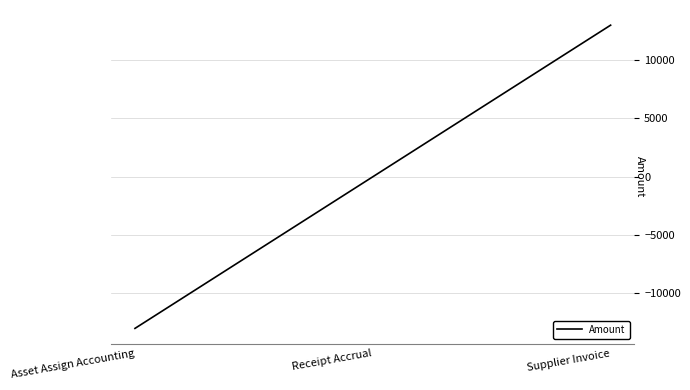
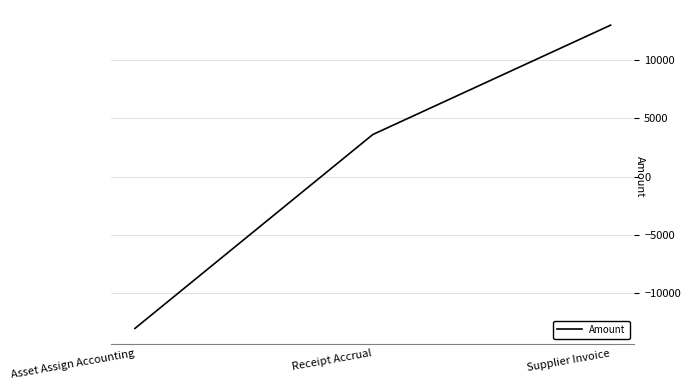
  {
    "Asset Assign Accounting": -13000,
-   "Receipt Accrual": 0,
+   "Receipt Accrual": 3600,
    "Supplier Invoice": 13000
  }
